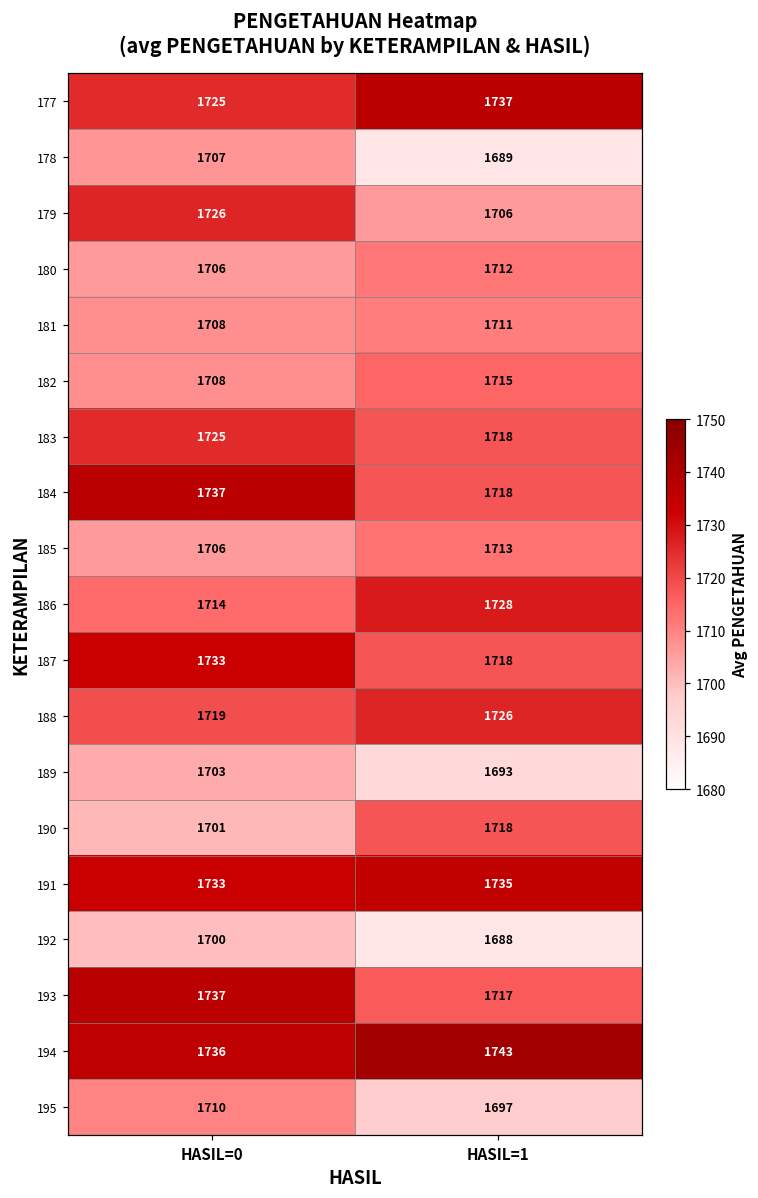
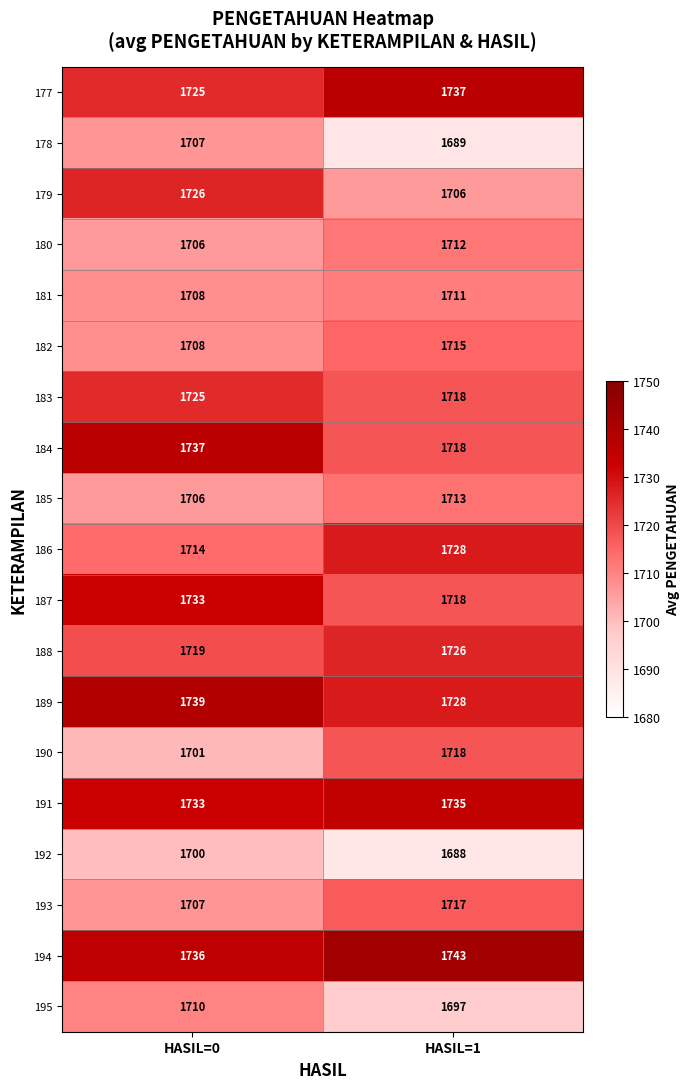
  {
    "177": {
      "HASIL=0": 1725,
      "HASIL=1": 1737
    },
    "178": {
      "HASIL=0": 1707,
      "HASIL=1": 1689
    },
    "179": {
      "HASIL=0": 1726,
      "HASIL=1": 1706
    },
    "180": {
      "HASIL=0": 1706,
      "HASIL=1": 1712
    },
    "181": {
      "HASIL=0": 1708,
      "HASIL=1": 1711
    },
    "182": {
      "HASIL=0": 1708,
      "HASIL=1": 1715
    },
    "183": {
      "HASIL=0": 1725,
      "HASIL=1": 1718
    },
    "184": {
      "HASIL=0": 1737,
      "HASIL=1": 1718
    },
    "185": {
      "HASIL=0": 1706,
      "HASIL=1": 1713
    },
    "186": {
      "HASIL=0": 1714,
      "HASIL=1": 1728
    },
    "187": {
      "HASIL=0": 1733,
      "HASIL=1": 1718
    },
    "188": {
      "HASIL=0": 1719,
      "HASIL=1": 1726
    },
    "189": {
-     "HASIL=0": 1703,
-     "HASIL=1": 1693
+     "HASIL=0": 1739,
+     "HASIL=1": 1728
    },
    "190": {
      "HASIL=0": 1701,
      "HASIL=1": 1718
    },
    "191": {
      "HASIL=0": 1733,
      "HASIL=1": 1735
    },
    "192": {
      "HASIL=0": 1700,
      "HASIL=1": 1688
    },
    "193": {
-     "HASIL=0": 1737,
+     "HASIL=0": 1707,
      "HASIL=1": 1717
    },
    "194": {
      "HASIL=0": 1736,
      "HASIL=1": 1743
    },
    "195": {
      "HASIL=0": 1710,
      "HASIL=1": 1697
    }
  }
